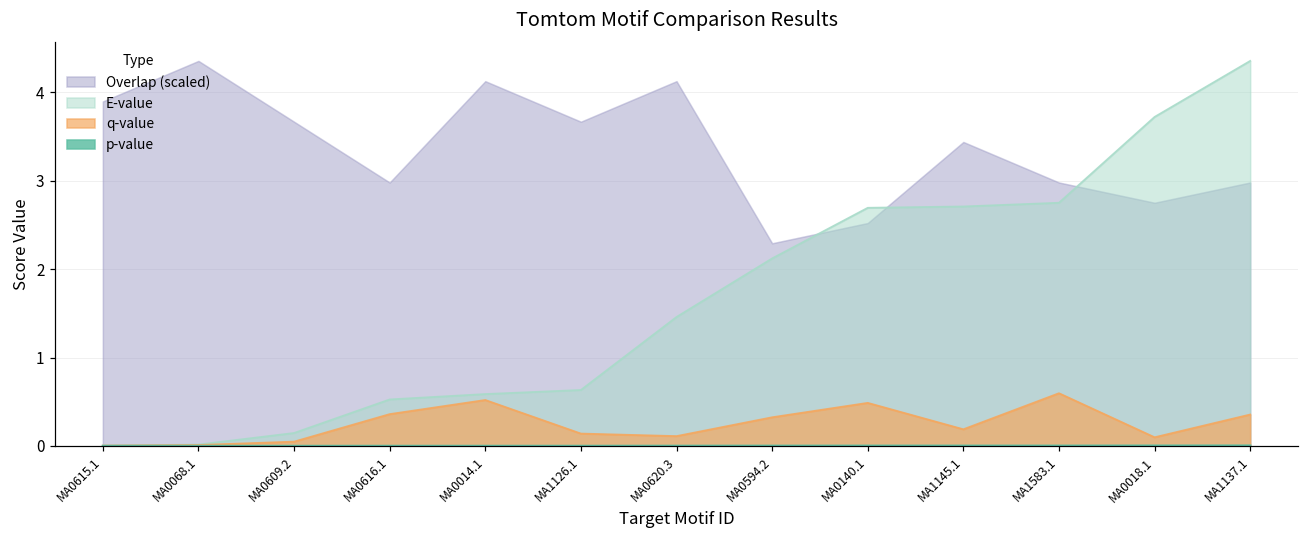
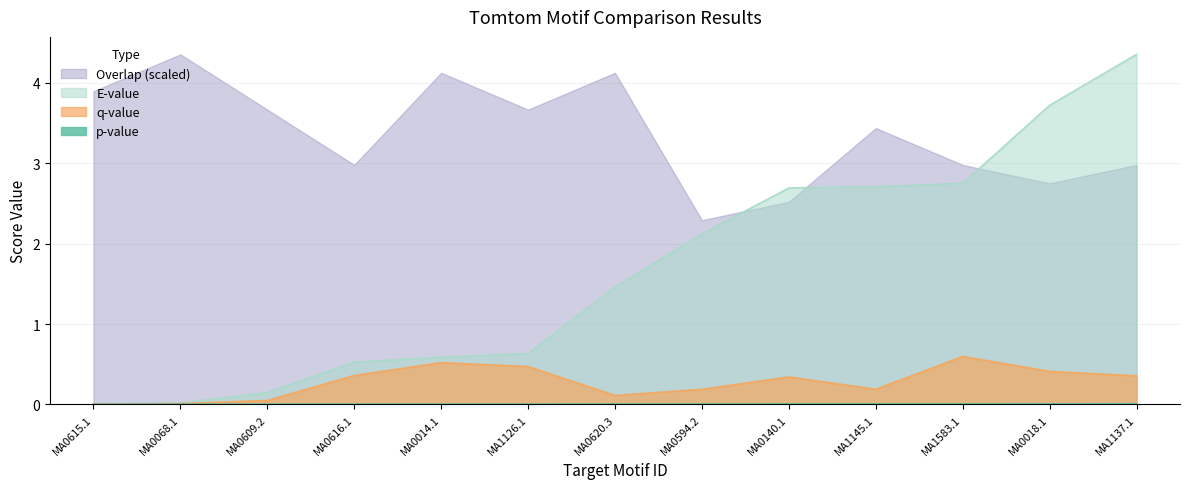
  {
    "q-value": {
      "MA0609.2": 0.0,
      "MA0616.1": 0.4,
      "MA0014.1": 0.5,
-     "MA1126.1": 0.1,
+     "MA1126.1": 0.5,
      "MA0620.3": 0.1,
-     "MA0594.2": 0.3,
-     "MA0140.1": 0.5,
+     "MA0594.2": 0.2,
+     "MA0140.1": 0.3,
      "MA1145.1": 0.2,
      "MA1583.1": 0.6,
-     "MA0018.1": 0.1,
+     "MA0018.1": 0.4,
      "MA1137.1": 0.4
    },
    "p-value": {
      "MA0609.2": 0.0,
      "MA0616.1": 0.0,
      "MA0014.1": 0.0,
      "MA1126.1": 0.0,
      "MA0620.3": 0.0,
      "MA0594.2": 0.0,
      "MA0140.1": 0.0,
      "MA1145.1": 0.0,
      "MA1583.1": 0.0,
      "MA0018.1": 0.0,
      "MA1137.1": 0.0
    }
  }
